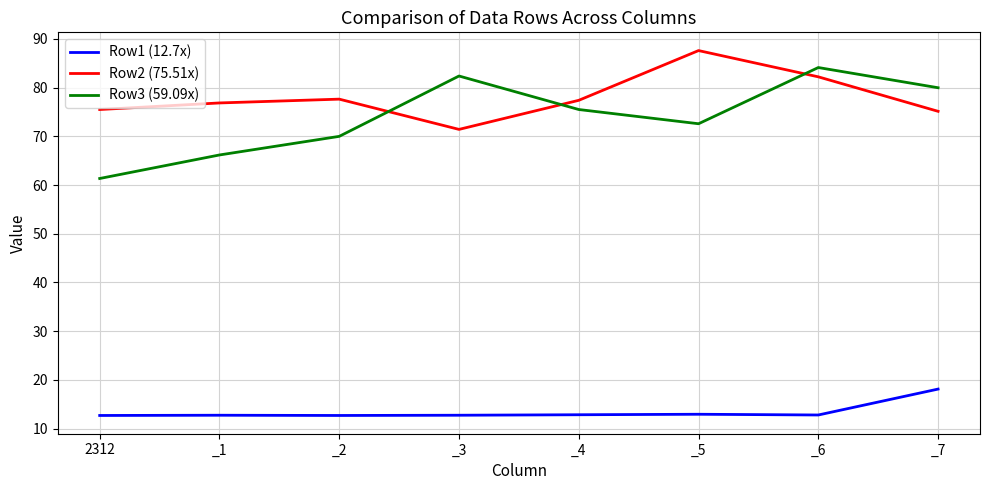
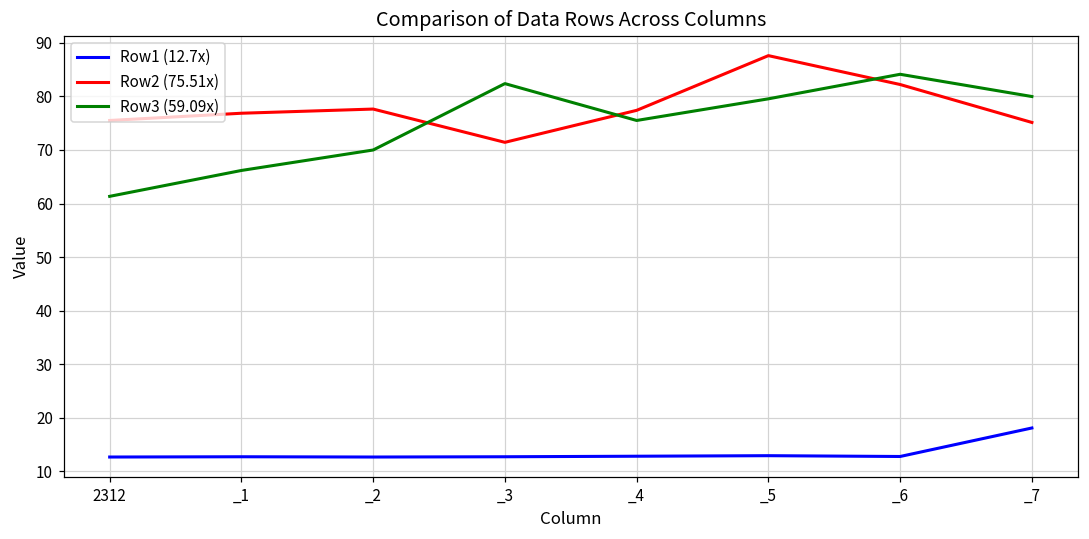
  {
    "Row1 (12.7x)": {
      "2312": 13,
      "_1": 13,
      "_2": 13,
      "_3": 13,
      "_4": 13,
      "_5": 13,
      "_6": 13,
      "_7": 18
    },
    "Row2 (75.51x)": {
      "2312": 76,
      "_1": 77,
      "_2": 78,
      "_3": 71,
      "_4": 77,
      "_5": 88,
      "_6": 82,
      "_7": 75
    },
    "Row3 (59.09x)": {
      "2312": 61,
      "_1": 66,
      "_2": 70,
      "_3": 82,
      "_4": 76,
-     "_5": 73,
+     "_5": 80,
      "_6": 84,
      "_7": 80
    }
  }
